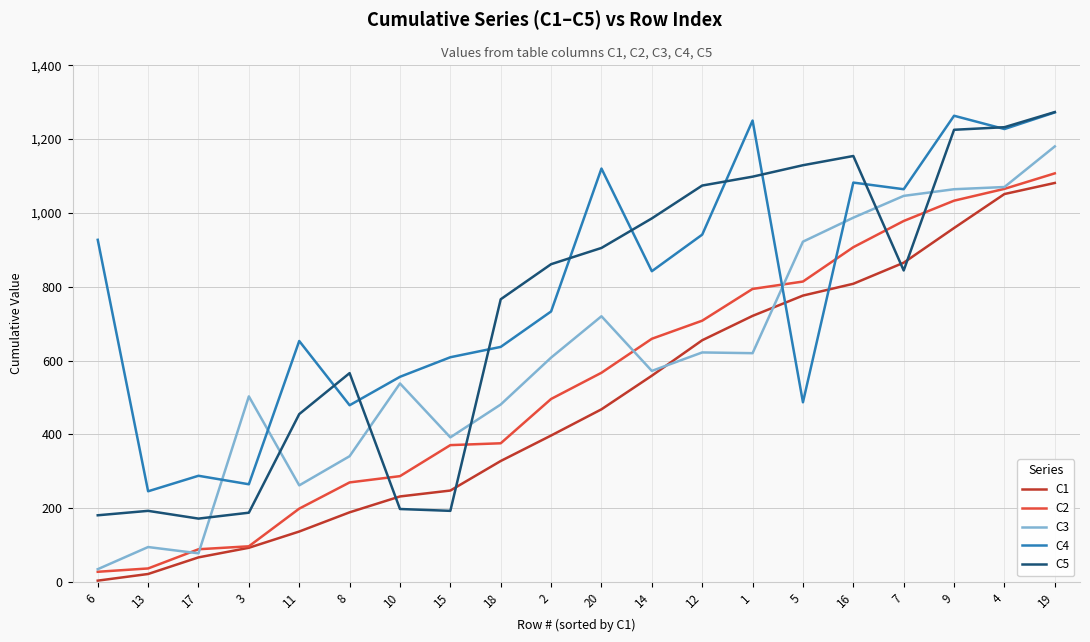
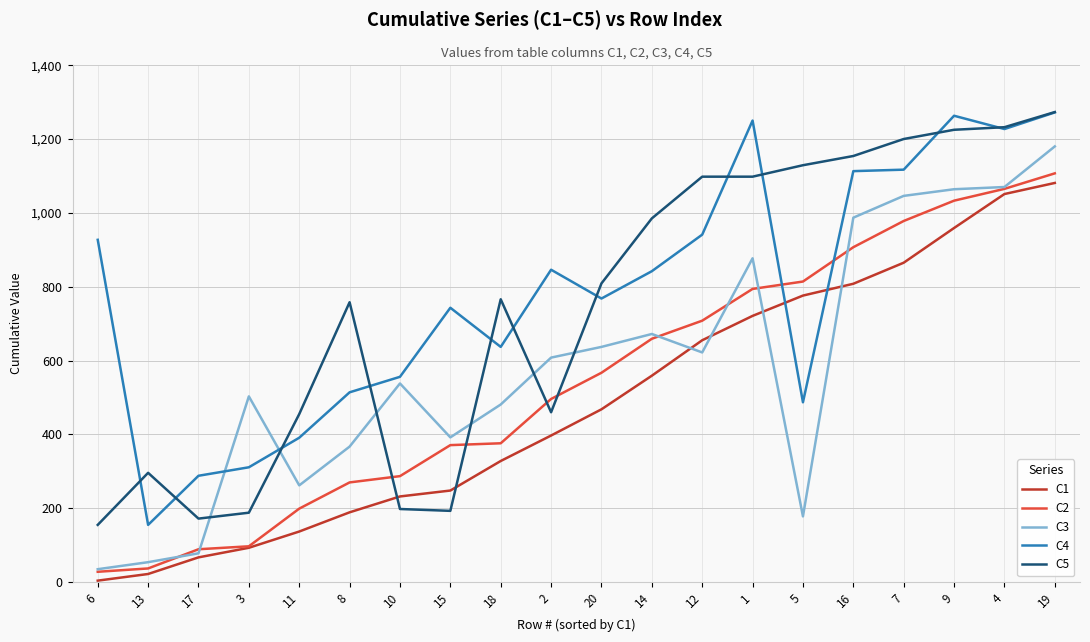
  {
    "C3": {
      "6": "40",
-     "13": "100",
+     "13": "50",
      "17": "80",
      "3": "500",
      "11": "260",
-     "8": "340",
+     "8": "370",
      "10": "540",
      "15": "390",
      "18": "480",
      "2": "610",
-     "20": "720",
-     "14": "570",
+     "20": "640",
+     "14": "670",
      "12": "620",
-     "1": "620",
-     "5": "920",
+     "1": "880",
+     "5": "180",
      "16": "990",
      "7": "1,050",
      "9": "1,060",
      "19": "1,180"
    },
    "C4": {
      "6": "930",
-     "13": "250",
+     "13": "160",
      "17": "290",
-     "3": "270",
-     "11": "650",
-     "8": "480",
+     "3": "310",
+     "11": "390",
+     "8": "510",
      "10": "560",
-     "15": "610",
+     "15": "740",
      "18": "640",
-     "2": "730",
-     "20": "1,120",
+     "2": "850",
+     "20": "770",
      "14": "840",
      "12": "940",
      "1": "1,250",
      "5": "490",
-     "16": "1,080",
-     "7": "1,060",
+     "16": "1,110",
+     "7": "1,120",
      "9": "1,260"
    },
    "C5": {
-     "6": "180",
-     "13": "190",
+     "6": "160",
+     "13": "300",
      "17": "170",
      "3": "190",
      "11": "460",
-     "8": "570",
+     "8": "760",
      "10": "200",
      "15": "190",
      "18": "770",
-     "2": "860",
-     "20": "910",
+     "2": "460",
+     "20": "810",
      "14": "990",
-     "12": "1,070",
+     "12": "1,100",
      "1": "1,100",
      "5": "1,130",
      "16": "1,150",
-     "7": "840",
+     "7": "1,200",
      "9": "1,230"
    }
  }
